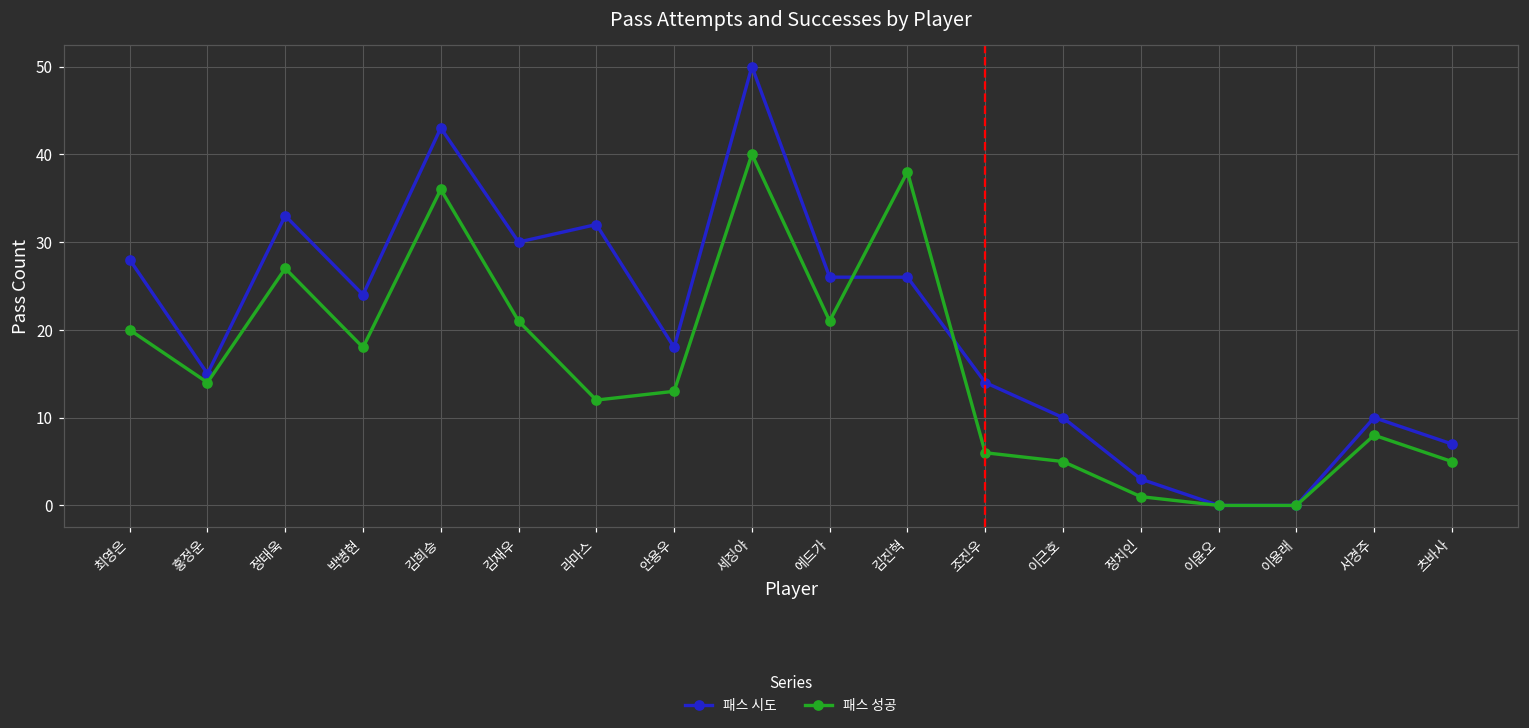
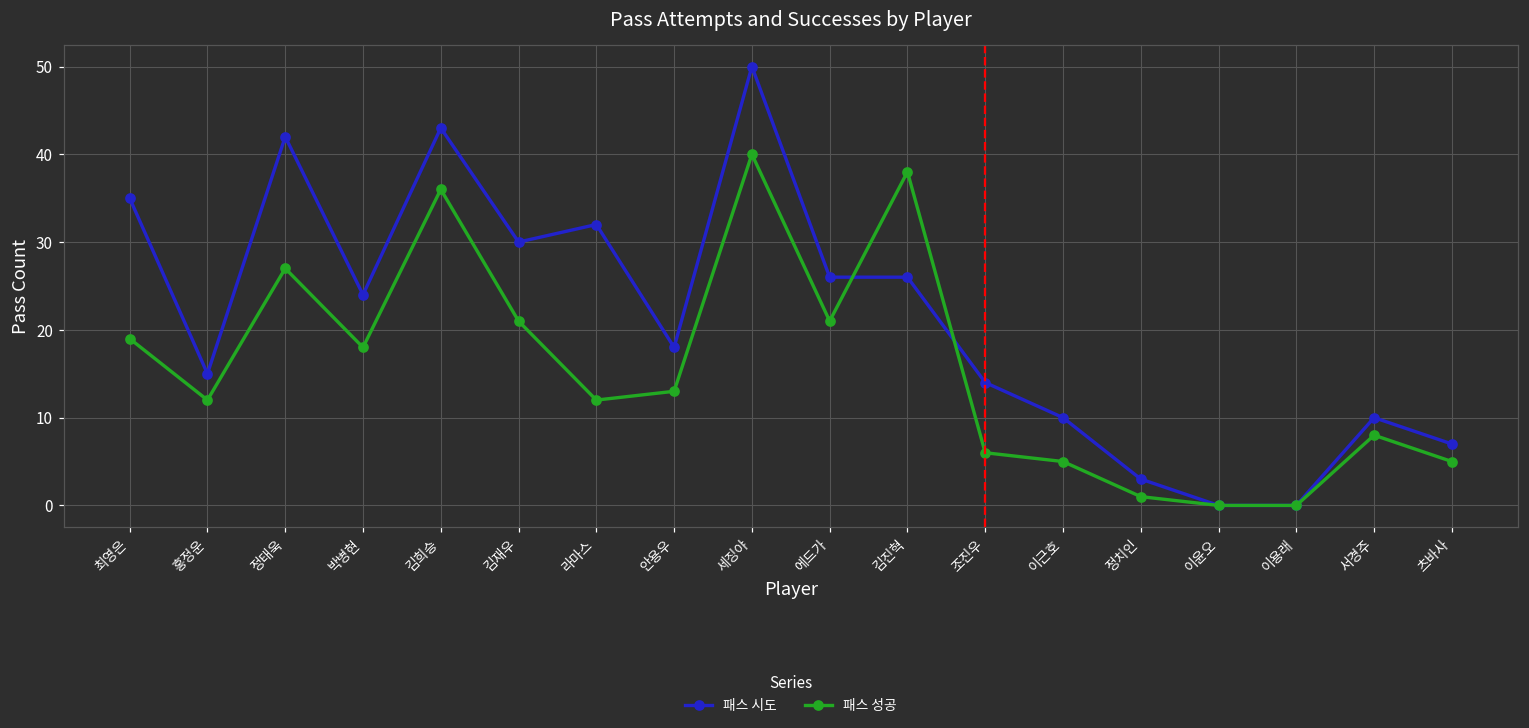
  {
    "패스 시도": {
-     "최영은": 28,
+     "최영은": 35,
      "홍정운": 15,
-     "정태욱": 33,
+     "정태욱": 42,
      "박병현": 24,
      "김희승": 43,
      "김재우": 30,
      "라마스": 32,
      "안용우": 18,
      "세징야": 50,
      "에드가": 26,
      "김진혁": 26,
      "조진우": 14,
      "이근호": 10,
      "정치인": 3,
      "서경주": 10,
      "츠바사": 7
    },
    "패스 성공": {
-     "최영은": 20,
-     "홍정운": 14,
+     "최영은": 19,
+     "홍정운": 12,
      "정태욱": 27,
      "박병현": 18,
      "김희승": 36,
      "김재우": 21,
      "라마스": 12,
      "안용우": 13,
      "세징야": 40,
      "에드가": 21,
      "김진혁": 38,
      "조진우": 6,
      "이근호": 5,
      "정치인": 1,
      "서경주": 8,
      "츠바사": 5
    }
  }
